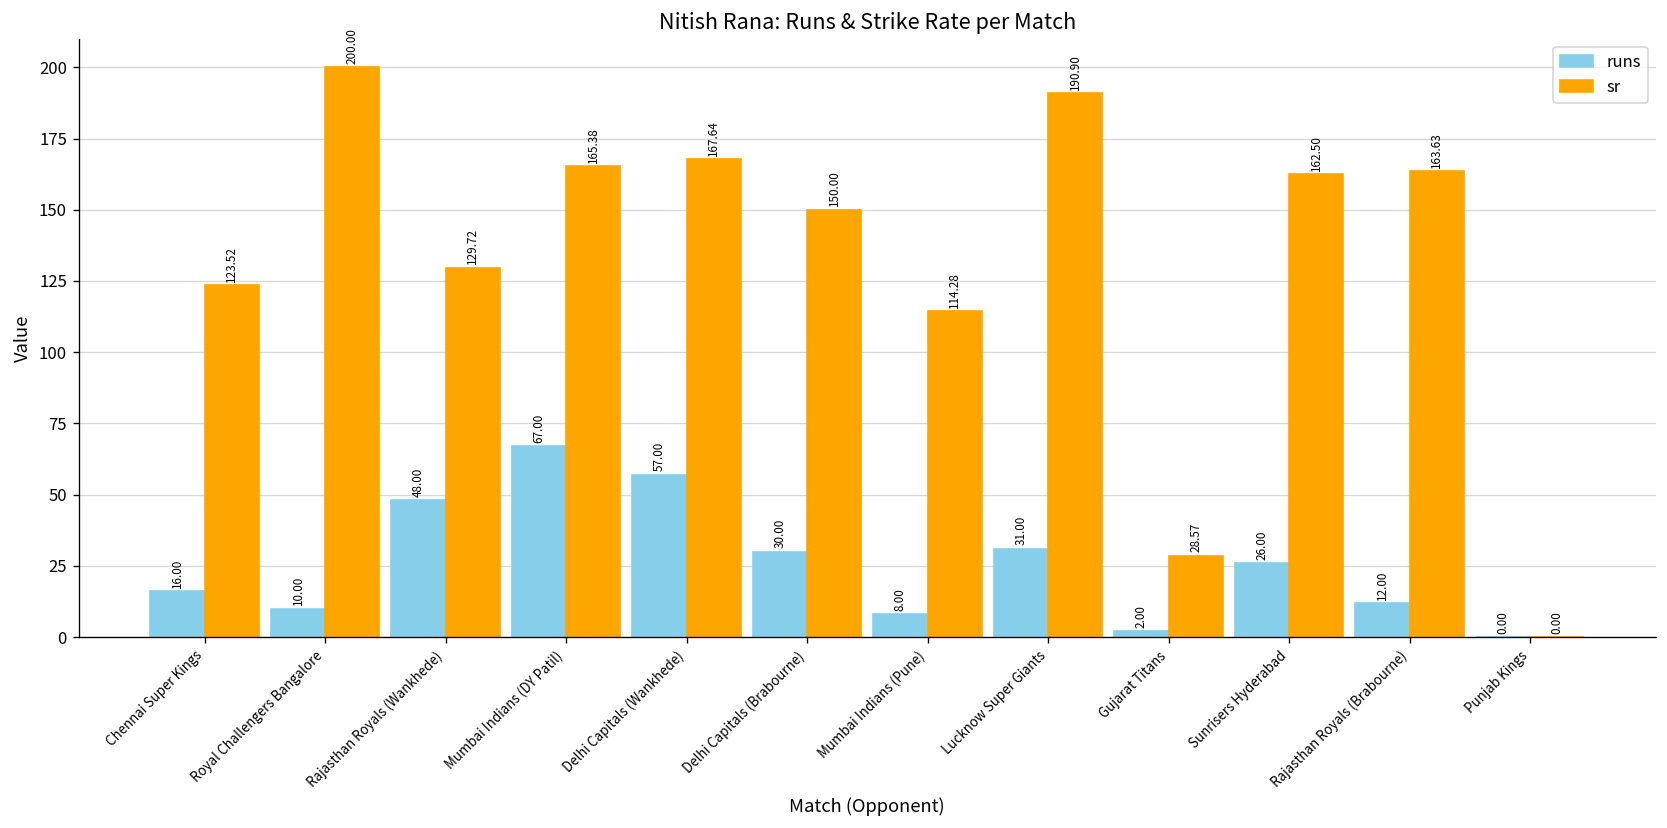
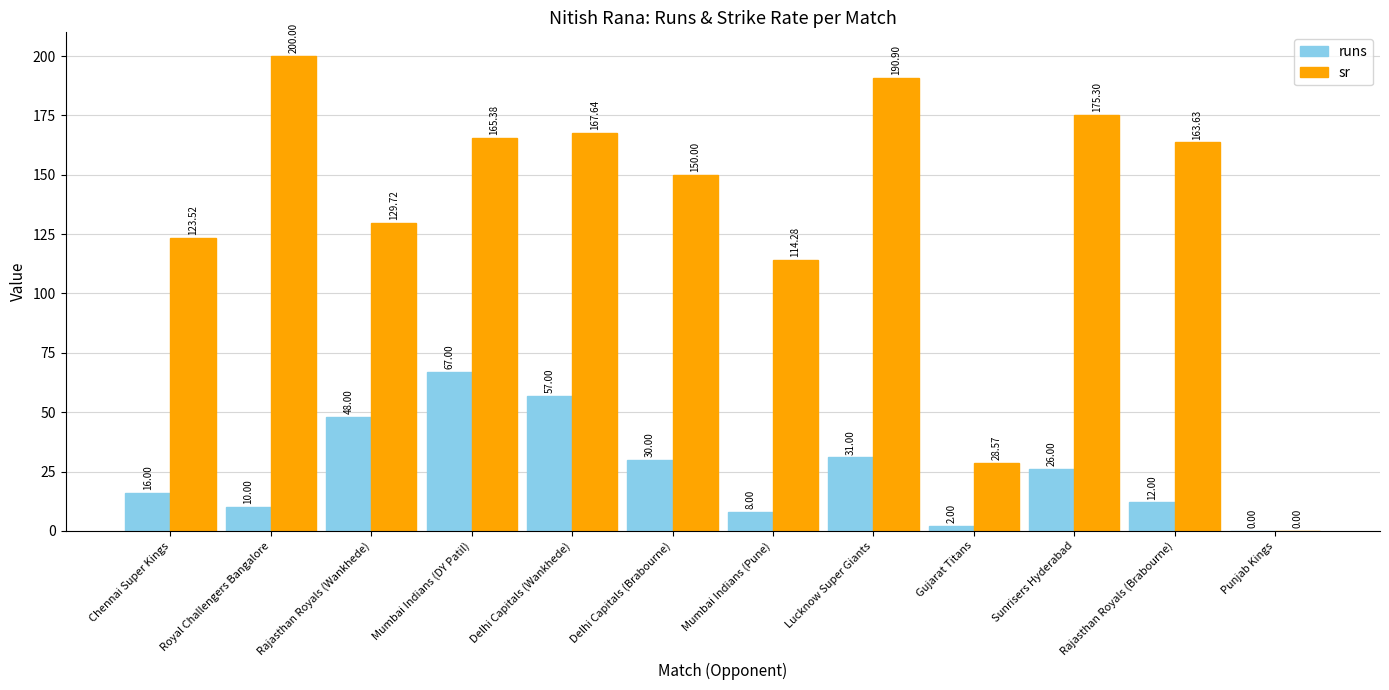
  {
    "runs": {
      "Chennai Super Kings": 16.00,
      "Royal Challengers Bangalore": 10.00,
      "Rajasthan Royals (Wankhede)": 48.00,
      "Mumbai Indians (DY Patil)": 67.00,
      "Delhi Capitals (Wankhede)": 57.00,
      "Delhi Capitals (Brabourne)": 30.00,
      "Mumbai Indians (Pune)": 8.00,
      "Lucknow Super Giants": 31.00,
      "Gujarat Titans": 2.00,
      "Sunrisers Hyderabad": 26.00,
      "Rajasthan Royals (Brabourne)": 12.00,
      "Punjab Kings": 0.00
    },
    "sr": {
      "Chennai Super Kings": 123.52,
      "Royal Challengers Bangalore": 200.00,
      "Rajasthan Royals (Wankhede)": 129.72,
      "Mumbai Indians (DY Patil)": 165.38,
      "Delhi Capitals (Wankhede)": 167.64,
      "Delhi Capitals (Brabourne)": 150.00,
      "Mumbai Indians (Pune)": 114.28,
      "Lucknow Super Giants": 190.90,
      "Gujarat Titans": 28.57,
-     "Sunrisers Hyderabad": 162.50,
+     "Sunrisers Hyderabad": 175.30,
      "Rajasthan Royals (Brabourne)": 163.63,
      "Punjab Kings": 0.00
    }
  }
